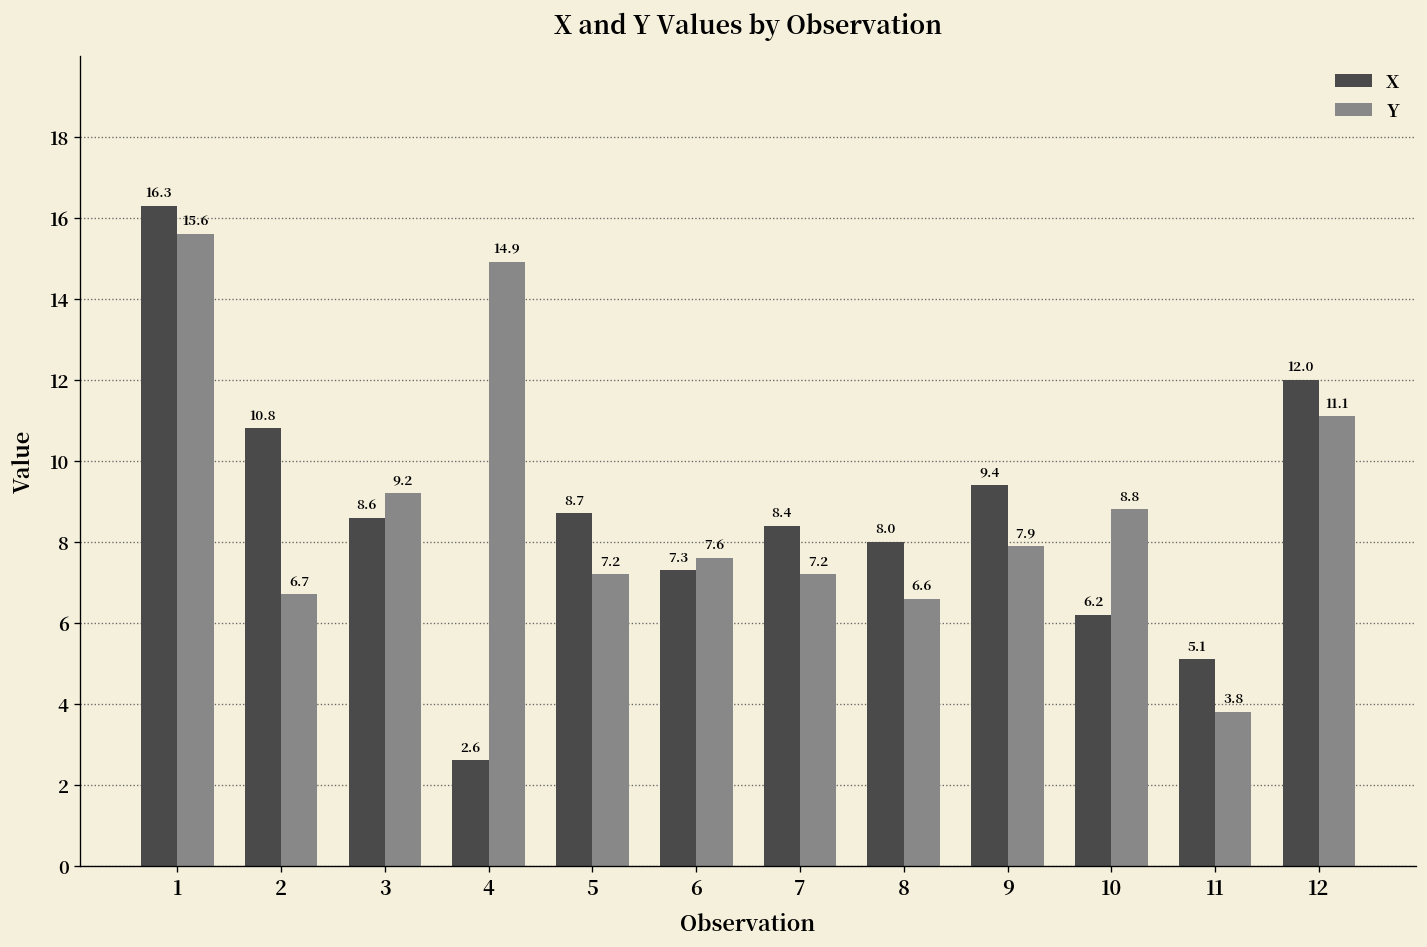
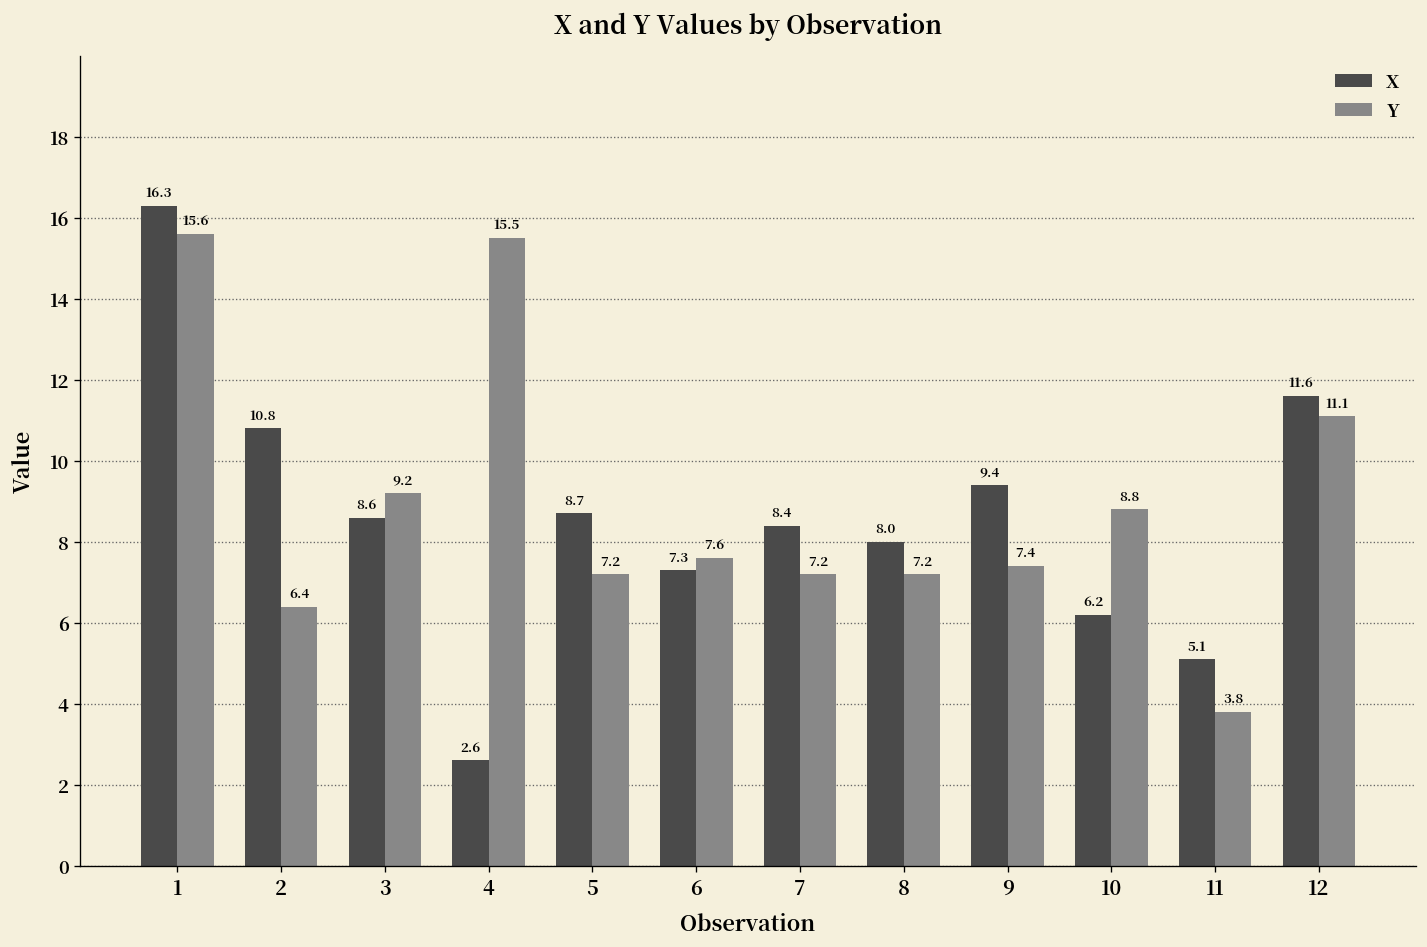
  {
    "X": {
      "1": 16.3,
      "2": 10.8,
      "3": 8.6,
      "4": 2.6,
      "5": 8.7,
      "6": 7.3,
      "7": 8.4,
      "8": 8.0,
      "9": 9.4,
      "10": 6.2,
      "11": 5.1,
-     "12": 12.0
+     "12": 11.6
    },
    "Y": {
      "1": 15.6,
-     "2": 6.7,
+     "2": 6.4,
      "3": 9.2,
-     "4": 14.9,
+     "4": 15.5,
      "5": 7.2,
      "6": 7.6,
      "7": 7.2,
-     "8": 6.6,
-     "9": 7.9,
+     "8": 7.2,
+     "9": 7.4,
      "10": 8.8,
      "11": 3.8,
      "12": 11.1
    }
  }
